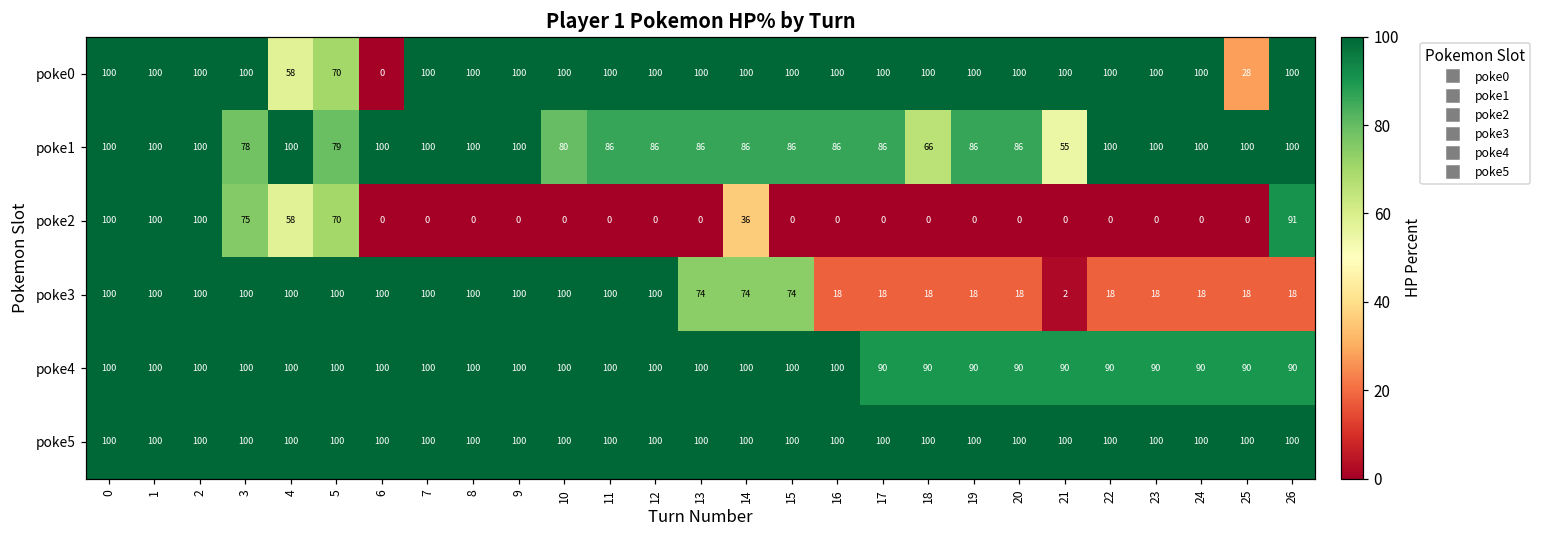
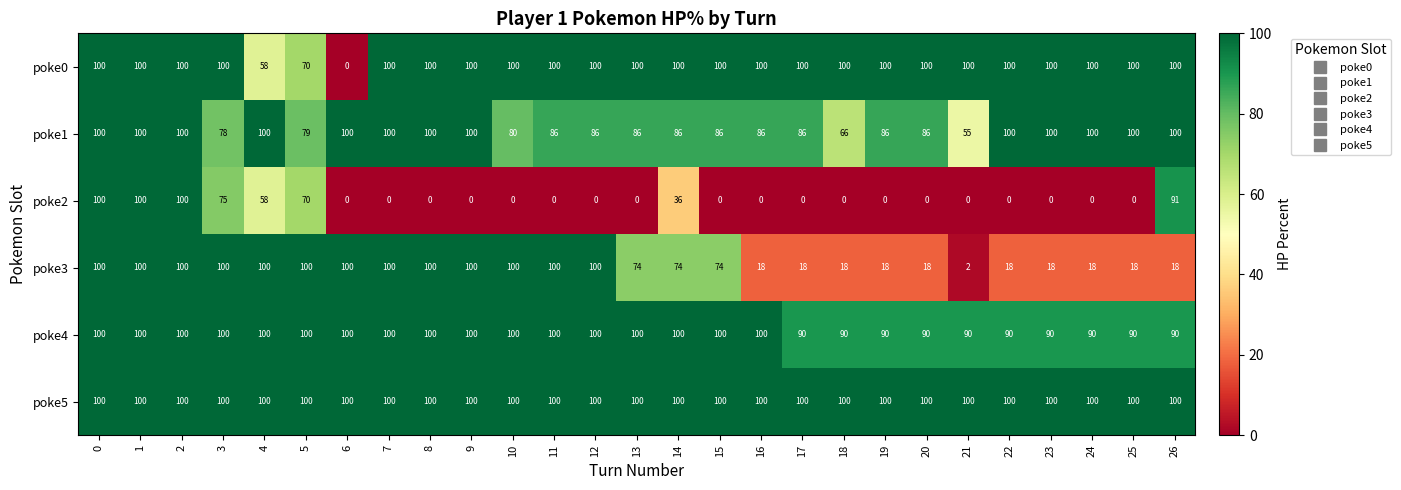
  {
    "poke0": {
      "0": 100,
      "1": 100,
      "2": 100,
      "3": 100,
      "4": 58,
      "5": 70,
      "6": 0,
      "7": 100,
      "8": 100,
      "9": 100,
      "10": 100,
      "11": 100,
      "12": 100,
      "13": 100,
      "14": 100,
      "15": 100,
      "16": 100,
      "17": 100,
      "18": 100,
      "19": 100,
      "20": 100,
      "21": 100,
      "22": 100,
      "23": 100,
      "24": 100,
-     "25": 28,
+     "25": 100,
      "26": 100
    },
    "poke1": {
      "0": 100,
      "1": 100,
      "2": 100,
      "3": 78,
      "4": 100,
      "5": 79,
      "6": 100,
      "7": 100,
      "8": 100,
      "9": 100,
      "10": 80,
      "11": 86,
      "12": 86,
      "13": 86,
      "14": 86,
      "15": 86,
      "16": 86,
      "17": 86,
      "18": 66,
      "19": 86,
      "20": 86,
      "21": 55,
      "22": 100,
      "23": 100,
      "24": 100,
      "25": 100,
      "26": 100
    },
    "poke2": {
      "0": 100,
      "1": 100,
      "2": 100,
      "3": 75,
      "4": 58,
      "5": 70,
      "6": 0,
      "7": 0,
      "8": 0,
      "9": 0,
      "10": 0,
      "11": 0,
      "12": 0,
      "13": 0,
      "14": 36,
      "15": 0,
      "16": 0,
      "17": 0,
      "18": 0,
      "19": 0,
      "20": 0,
      "21": 0,
      "22": 0,
      "23": 0,
      "24": 0,
      "25": 0,
      "26": 91
    },
    "poke3": {
      "0": 100,
      "1": 100,
      "2": 100,
      "3": 100,
      "4": 100,
      "5": 100,
      "6": 100,
      "7": 100,
      "8": 100,
      "9": 100,
      "10": 100,
      "11": 100,
      "12": 100,
      "13": 74,
      "14": 74,
      "15": 74,
      "16": 18,
      "17": 18,
      "18": 18,
      "19": 18,
      "20": 18,
      "21": 2,
      "22": 18,
      "23": 18,
      "24": 18,
      "25": 18,
      "26": 18
    },
    "poke4": {
      "0": 100,
      "1": 100,
      "2": 100,
      "3": 100,
      "4": 100,
      "5": 100,
      "6": 100,
      "7": 100,
      "8": 100,
      "9": 100,
      "10": 100,
      "11": 100,
      "12": 100,
      "13": 100,
      "14": 100,
      "15": 100,
      "16": 100,
      "17": 90,
      "18": 90,
      "19": 90,
      "20": 90,
      "21": 90,
      "22": 90,
      "23": 90,
      "24": 90,
      "25": 90,
      "26": 90
    },
    "poke5": {
      "0": 100,
      "1": 100,
      "2": 100,
      "3": 100,
      "4": 100,
      "5": 100,
      "6": 100,
      "7": 100,
      "8": 100,
      "9": 100,
      "10": 100,
      "11": 100,
      "12": 100,
      "13": 100,
      "14": 100,
      "15": 100,
      "16": 100,
      "17": 100,
      "18": 100,
      "19": 100,
      "20": 100,
      "21": 100,
      "22": 100,
      "23": 100,
      "24": 100,
      "25": 100,
      "26": 100
    }
  }
